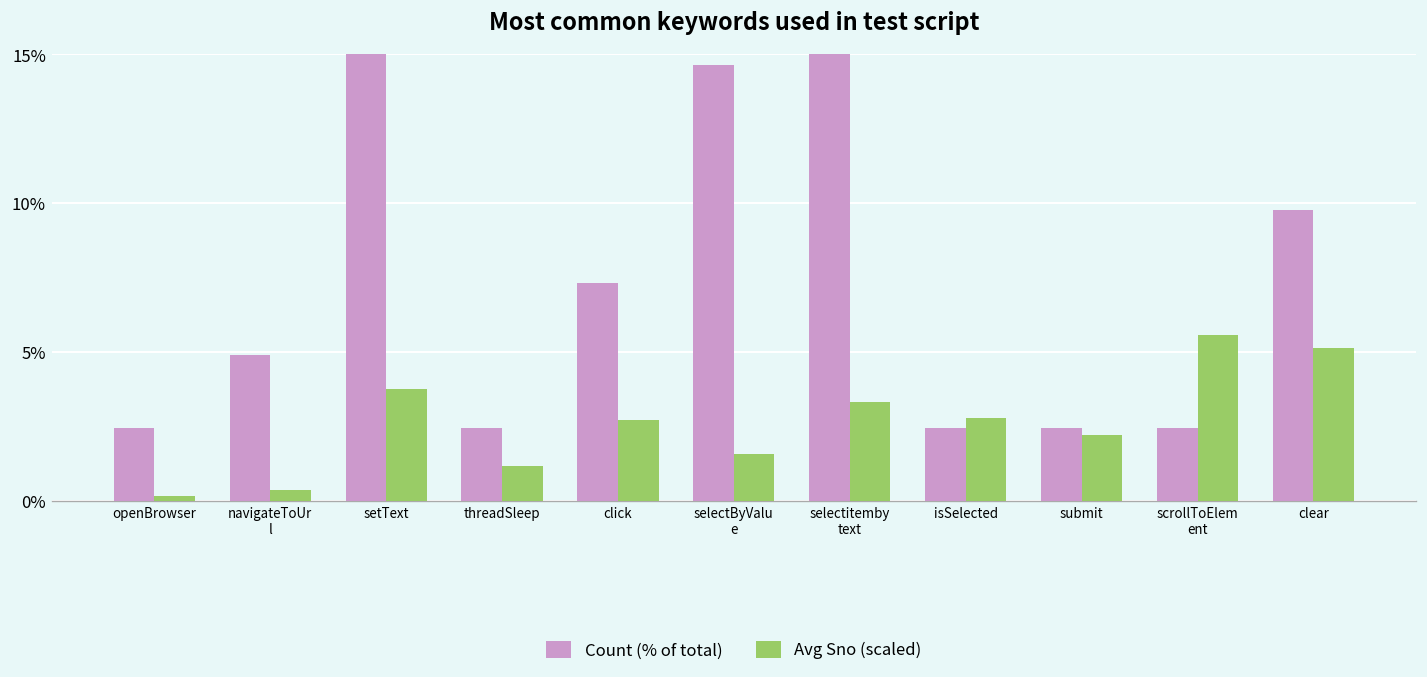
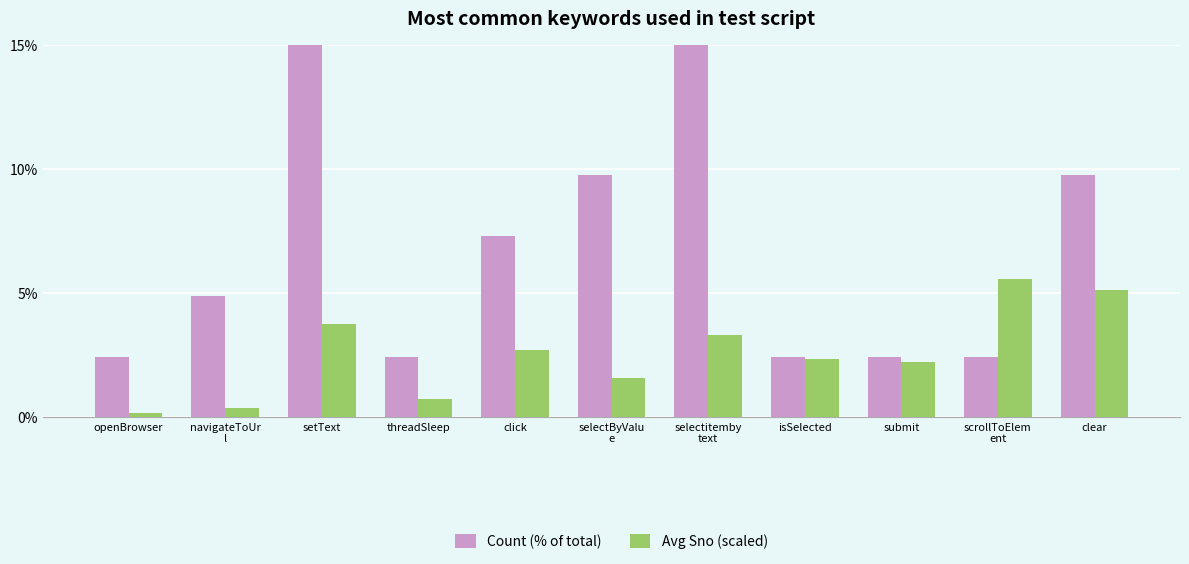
  {
    "Count (% of total)": {
      "openBrowser": "2.4%",
      "navigateToUr l": "4.9%",
      "threadSleep": "2.4%",
      "click": "7.3%",
-     "selectByValu e": "14.6%",
+     "selectByValu e": "9.8%",
      "isSelected": "2.4%",
      "submit": "2.4%",
      "scrollToElem ent": "2.4%",
      "clear": "9.8%"
    },
    "Avg Sno (scaled)": {
      "openBrowser": "0.1%",
      "navigateToUr l": "0.4%",
      "setText": "3.7%",
-     "threadSleep": "1.2%",
+     "threadSleep": "0.7%",
      "click": "2.7%",
      "selectByValu e": "1.6%",
      "selectitemby text": "3.3%",
-     "isSelected": "2.8%",
+     "isSelected": "2.3%",
      "submit": "2.2%",
      "scrollToElem ent": "5.6%",
      "clear": "5.1%"
    }
  }
